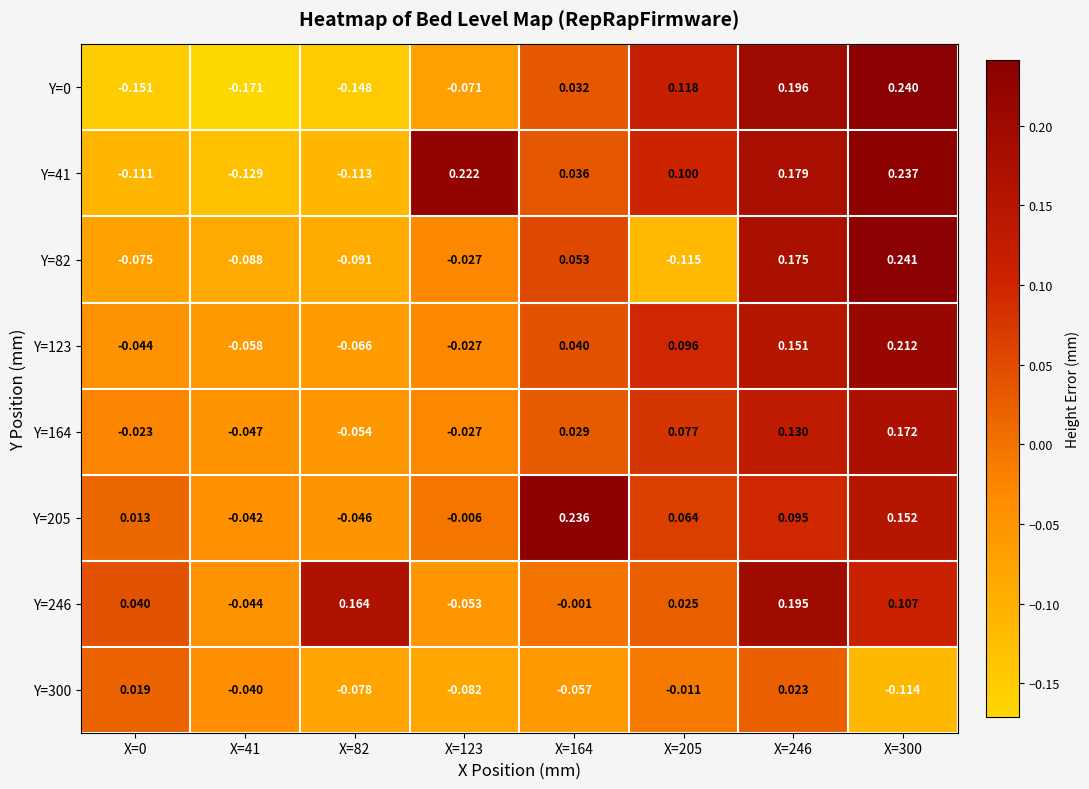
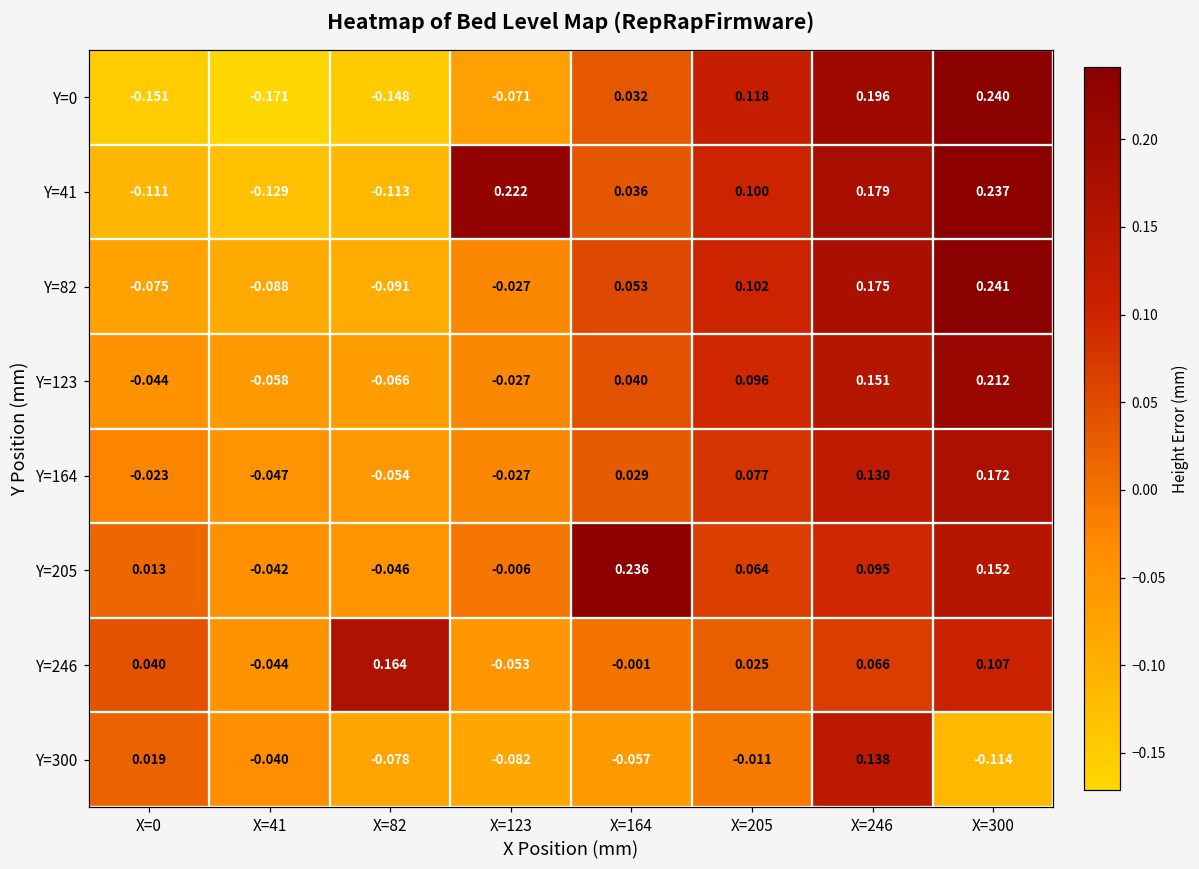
  {
    "Y=0": {
      "X=0": -0.151,
      "X=41": -0.171,
      "X=82": -0.148,
      "X=123": -0.071,
      "X=164": 0.032,
      "X=205": 0.118,
      "X=246": 0.196,
      "X=300": 0.240
    },
    "Y=41": {
      "X=0": -0.111,
      "X=41": -0.129,
      "X=82": -0.113,
      "X=123": 0.222,
      "X=164": 0.036,
      "X=205": 0.100,
      "X=246": 0.179,
      "X=300": 0.237
    },
    "Y=82": {
      "X=0": -0.075,
      "X=41": -0.088,
      "X=82": -0.091,
      "X=123": -0.027,
      "X=164": 0.053,
-     "X=205": -0.115,
+     "X=205": 0.102,
      "X=246": 0.175,
      "X=300": 0.241
    },
    "Y=123": {
      "X=0": -0.044,
      "X=41": -0.058,
      "X=82": -0.066,
      "X=123": -0.027,
      "X=164": 0.040,
      "X=205": 0.096,
      "X=246": 0.151,
      "X=300": 0.212
    },
    "Y=164": {
      "X=0": -0.023,
      "X=41": -0.047,
      "X=82": -0.054,
      "X=123": -0.027,
      "X=164": 0.029,
      "X=205": 0.077,
      "X=246": 0.130,
      "X=300": 0.172
    },
    "Y=205": {
      "X=0": 0.013,
      "X=41": -0.042,
      "X=82": -0.046,
      "X=123": -0.006,
      "X=164": 0.236,
      "X=205": 0.064,
      "X=246": 0.095,
      "X=300": 0.152
    },
    "Y=246": {
      "X=0": 0.040,
      "X=41": -0.044,
      "X=82": 0.164,
      "X=123": -0.053,
      "X=164": -0.001,
      "X=205": 0.025,
-     "X=246": 0.195,
+     "X=246": 0.066,
      "X=300": 0.107
    },
    "Y=300": {
      "X=0": 0.019,
      "X=41": -0.040,
      "X=82": -0.078,
      "X=123": -0.082,
      "X=164": -0.057,
      "X=205": -0.011,
-     "X=246": 0.023,
+     "X=246": 0.138,
      "X=300": -0.114
    }
  }
